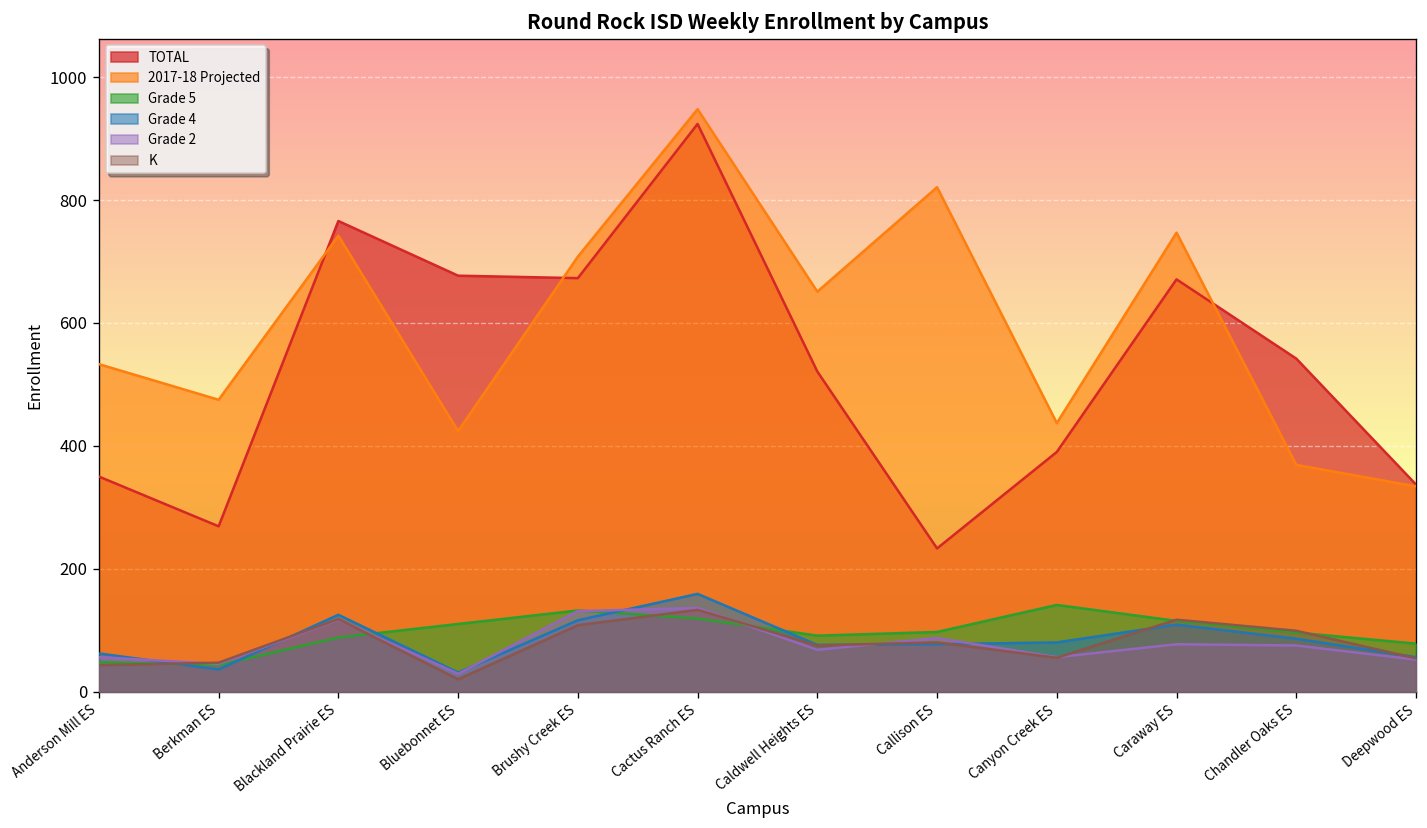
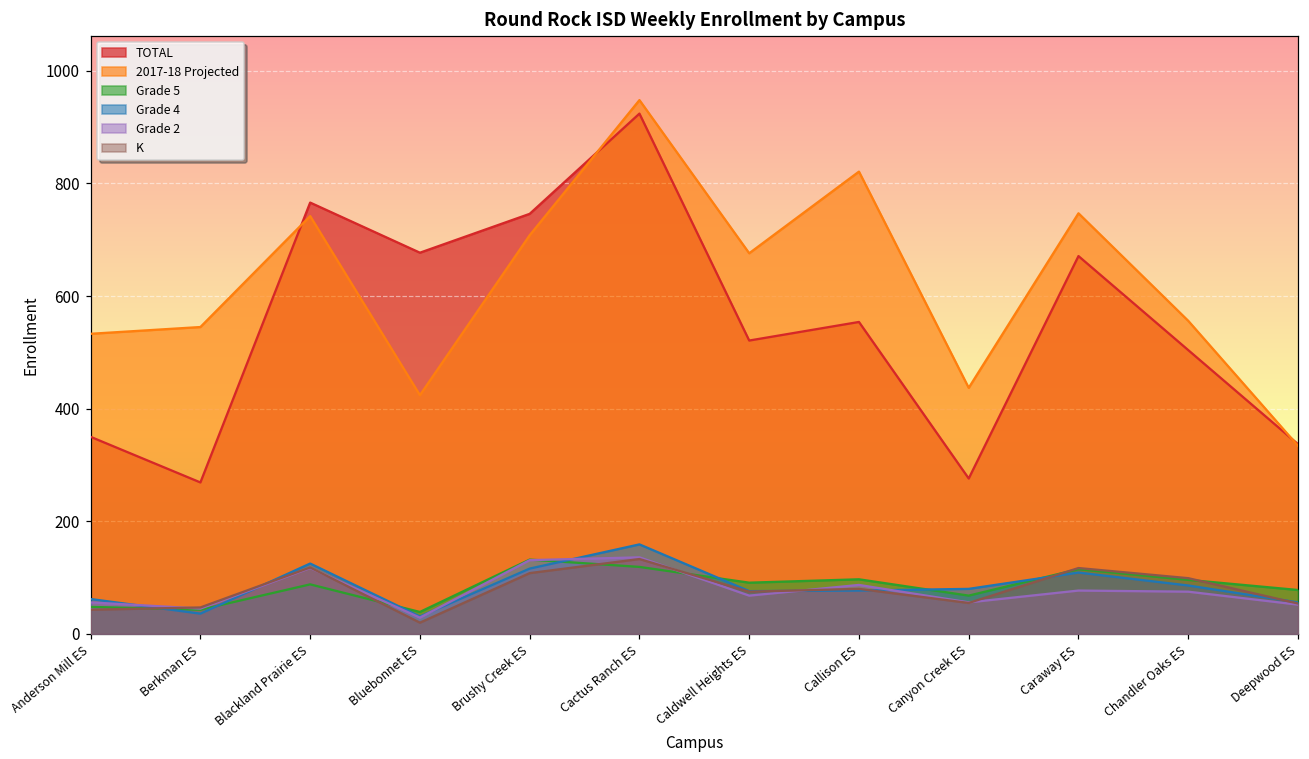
  {
    "TOTAL": {
      "Anderson Mill ES": 350,
      "Berkman ES": 270,
      "Blackland Prairie ES": 770,
      "Bluebonnet ES": 680,
-     "Brushy Creek ES": 670,
+     "Brushy Creek ES": 750,
      "Cactus Ranch ES": 920,
      "Caldwell Heights ES": 520,
-     "Callison ES": 230,
-     "Canyon Creek ES": 390,
+     "Callison ES": 550,
+     "Canyon Creek ES": 280,
      "Caraway ES": 670,
-     "Chandler Oaks ES": 540
+     "Chandler Oaks ES": 500
    },
    "2017-18 Projected": {
      "Anderson Mill ES": 530,
-     "Berkman ES": 480,
+     "Berkman ES": 550,
      "Blackland Prairie ES": 740,
      "Bluebonnet ES": 420,
      "Brushy Creek ES": 710,
      "Cactus Ranch ES": 950,
-     "Caldwell Heights ES": 650,
+     "Caldwell Heights ES": 680,
      "Callison ES": 820,
      "Canyon Creek ES": 440,
      "Caraway ES": 750,
-     "Chandler Oaks ES": 370
+     "Chandler Oaks ES": 560
    },
    "Grade 5": {
      "Anderson Mill ES": 50,
      "Blackland Prairie ES": 90,
-     "Bluebonnet ES": 110,
+     "Bluebonnet ES": 40,
      "Cactus Ranch ES": 120,
      "Caldwell Heights ES": 90,
      "Callison ES": 100,
-     "Canyon Creek ES": 140,
+     "Canyon Creek ES": 70,
      "Deepwood ES": 80
    },
    "Grade 4": {
      "Anderson Mill ES": 60,
      "Berkman ES": 40,
      "Blackland Prairie ES": 130,
      "Brushy Creek ES": 120,
      "Cactus Ranch ES": 160,
      "Canyon Creek ES": 80,
      "Caraway ES": 110,
      "Chandler Oaks ES": 90
    },
    "Grade 2": {
      "Anderson Mill ES": 60,
      "Caldwell Heights ES": 70,
      "Callison ES": 90,
      "Caraway ES": 80,
      "Chandler Oaks ES": 80
    },
    "K": {
      "Anderson Mill ES": 40,
      "Bluebonnet ES": 20,
      "Brushy Creek ES": 110
    }
  }
